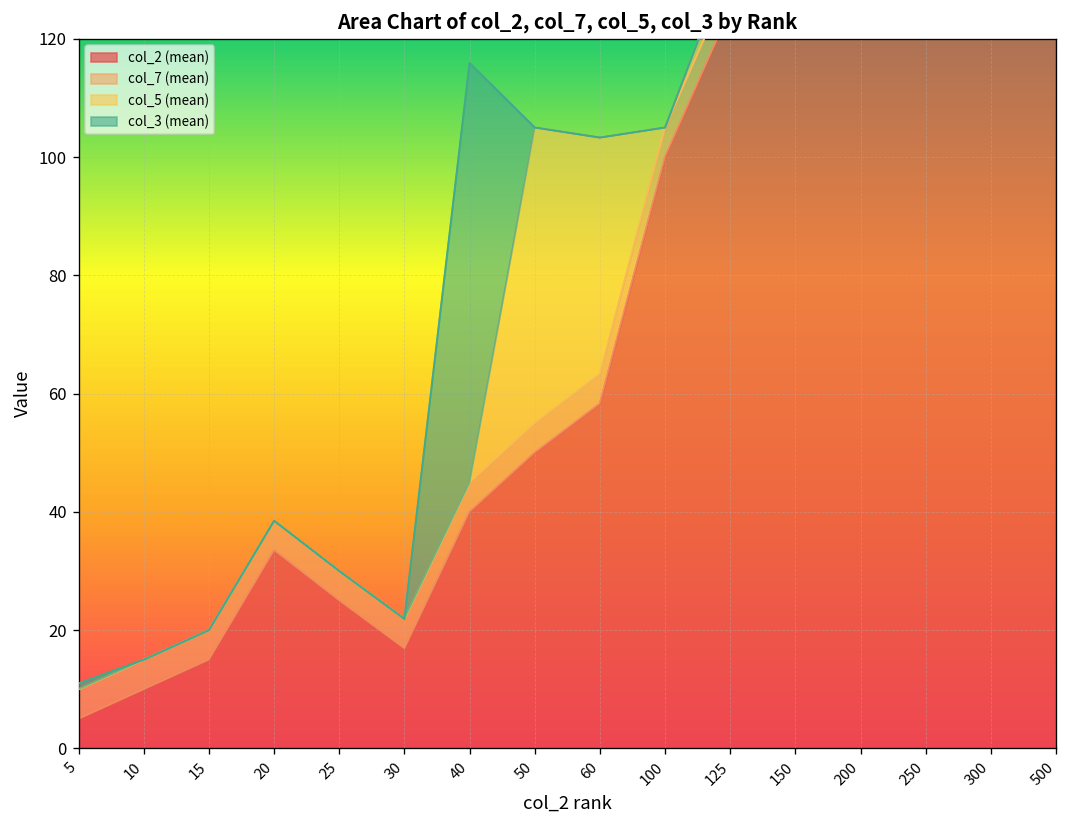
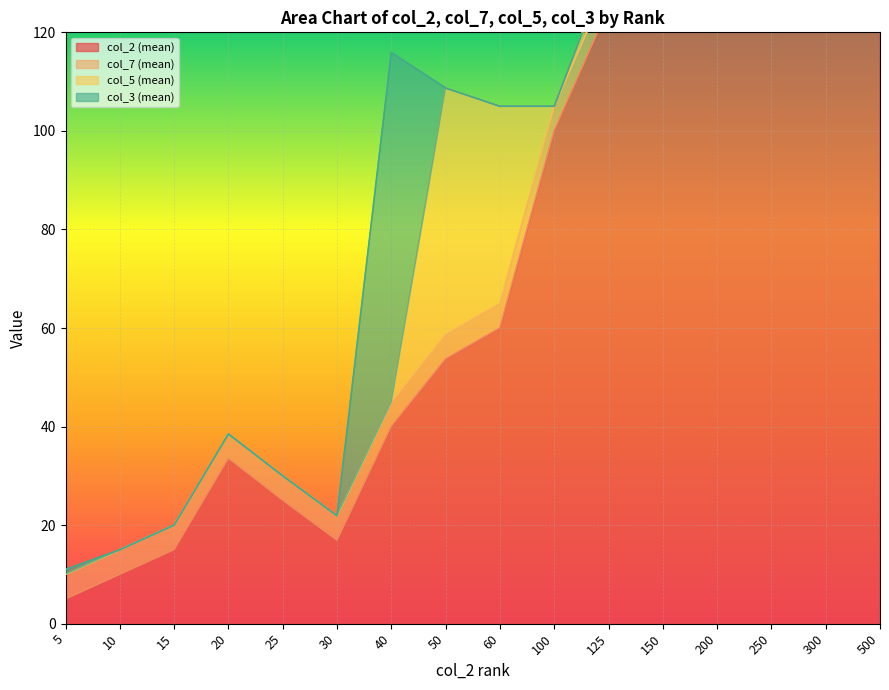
  {
    "col_2 (mean)": {
      "5": 5,
      "10": 10,
      "15": 15,
      "20": 34,
      "25": 25,
      "30": 17,
      "40": 40,
-     "50": 50,
-     "60": 58,
+     "50": 54,
+     "60": 60,
      "100": 100
    },
    "col_3 (mean)": {
      "5": 1,
      "40": 71
    }
  }
